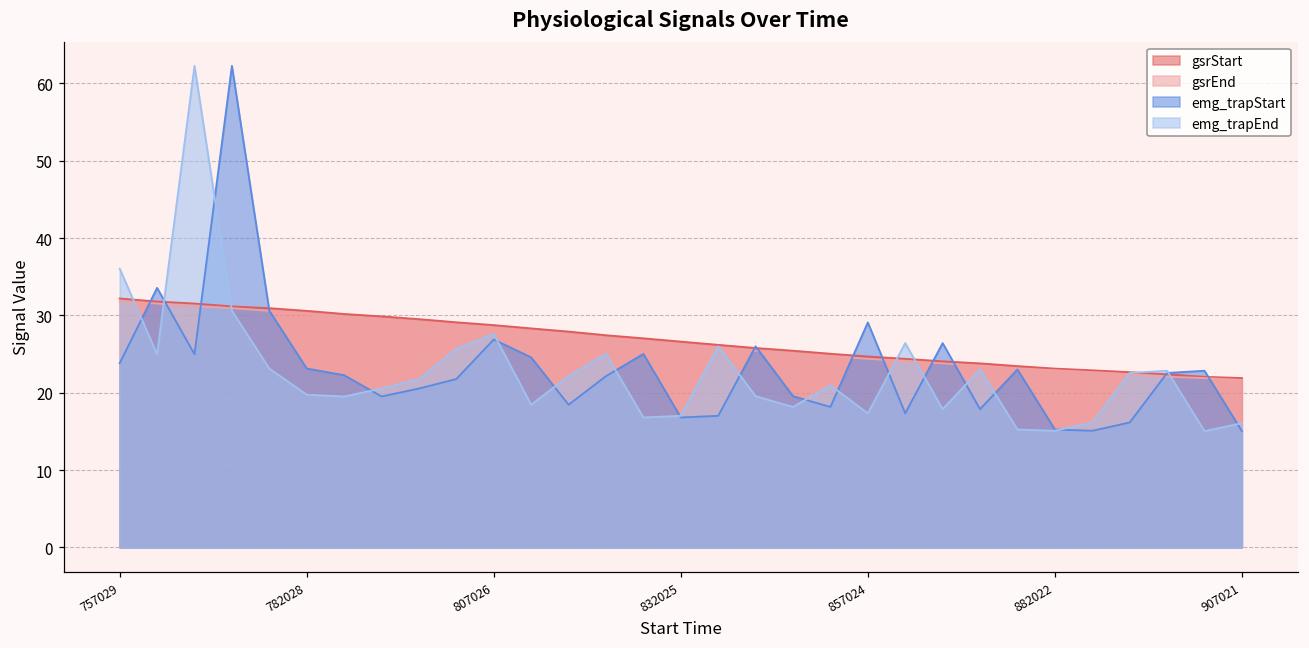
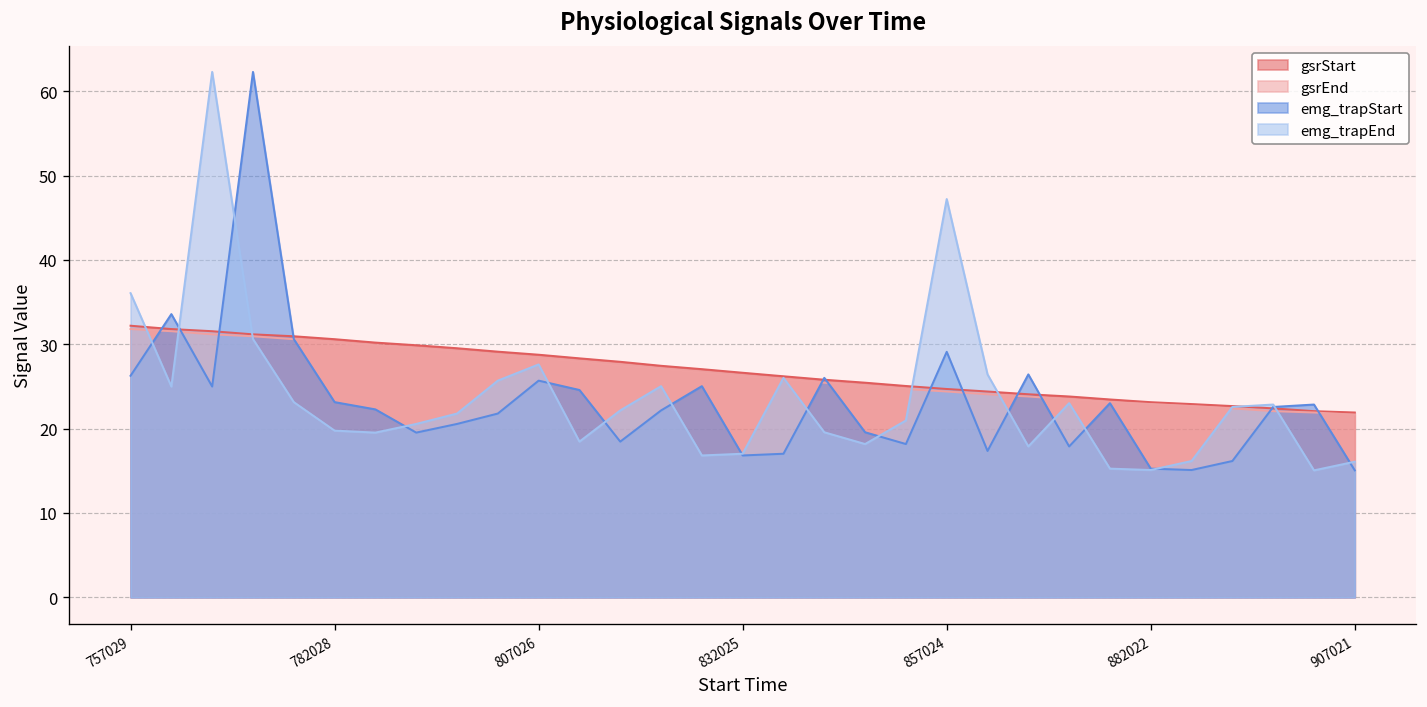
  {
    "gsrStart": {
      "757029": 32,
      "782028": 31,
      "807026": 29,
      "832025": 27
    },
    "gsrEnd": {
      "757029": 32,
      "782028": 30,
      "807026": 28,
      "832025": 26
    },
    "emg_trapStart": {
-     "757029": 24,
+     "757029": 26,
      "782028": 23,
-     "807026": 27,
+     "807026": 26,
      "857024": 29,
      "907021": 15
    },
    "emg_trapEnd": {
      "757029": 36,
      "782028": 20,
      "807026": 28,
-     "857024": 17,
+     "857024": 47,
      "907021": 16
    }
  }
